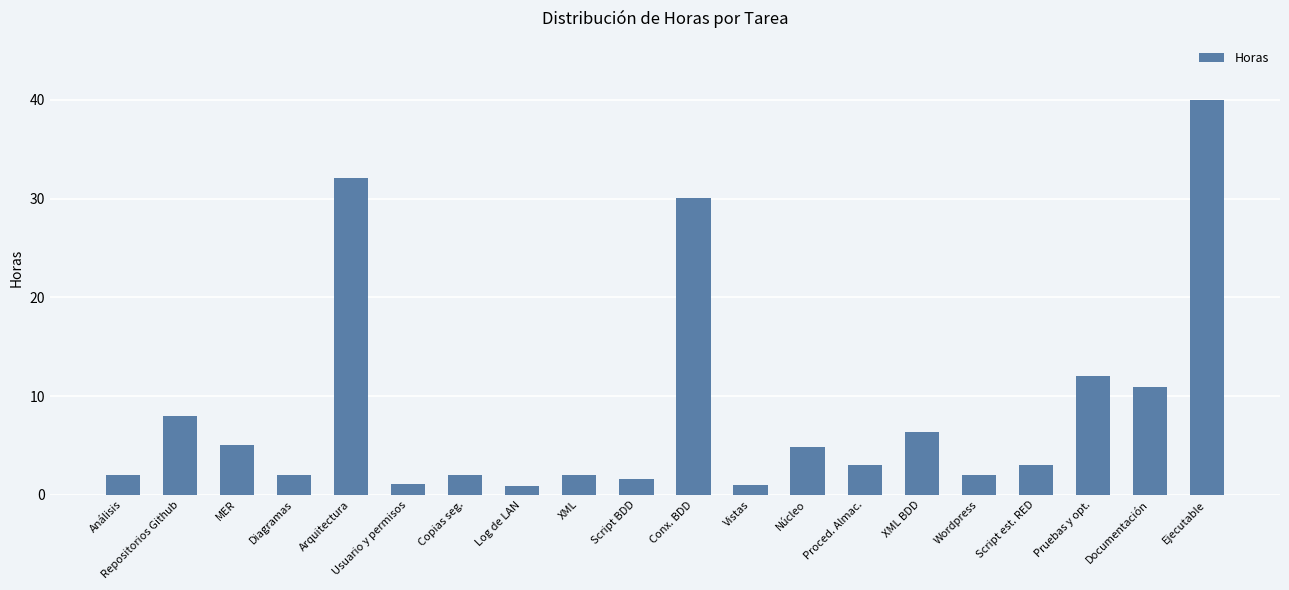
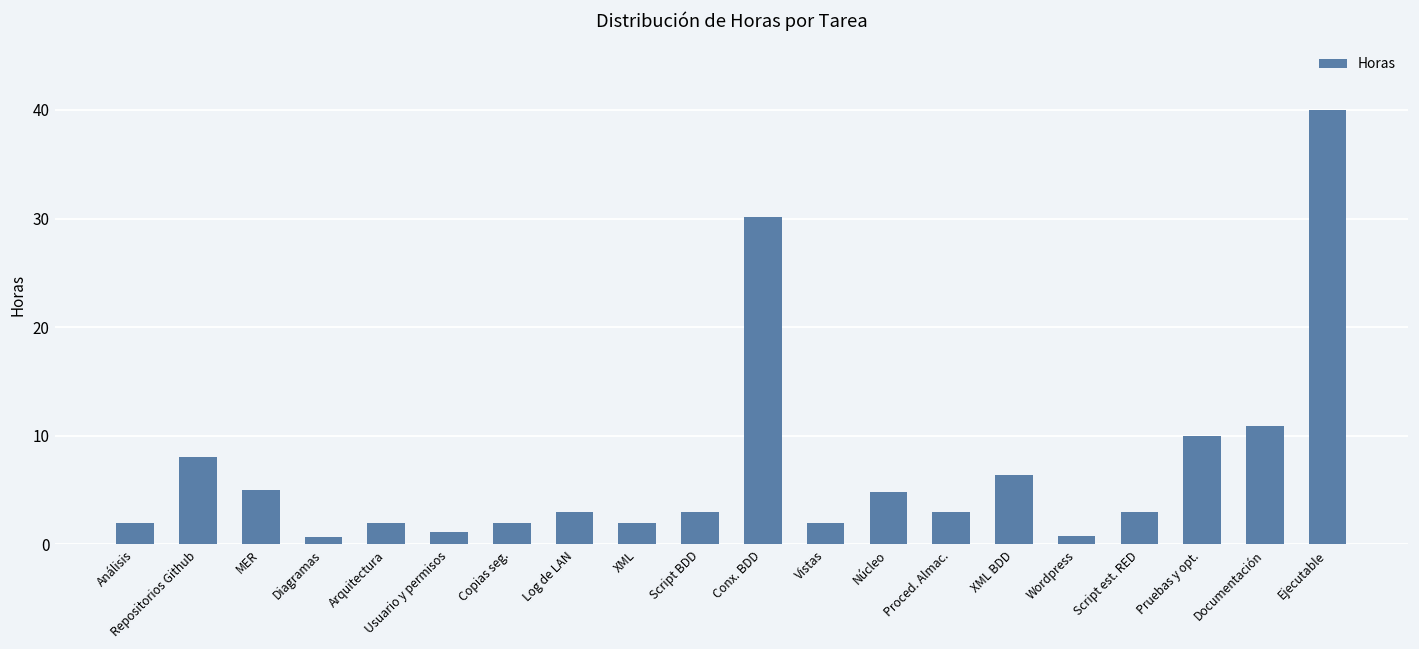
  {
    "Análisis": 2,
    "Repositorios Github": 8,
    "MER": 5,
-   "Diagramas": 2,
-   "Arquitectura": 32,
+   "Diagramas": 1,
+   "Arquitectura": 2,
    "Usuario y permisos": 1,
    "Copias seg.": 2,
-   "Log de LAN": 1,
+   "Log de LAN": 3,
    "XML": 2,
-   "Script BDD": 2,
+   "Script BDD": 3,
    "Conx. BDD": 30,
-   "Vistas": 1,
+   "Vistas": 2,
    "Núcleo": 5,
    "Proced. Almac.": 3,
    "XML BDD": 6,
-   "Wordpress": 2,
+   "Wordpress": 1,
    "Script est. RED": 3,
-   "Pruebas y opt.": 12,
+   "Pruebas y opt.": 10,
    "Documentación": 11,
    "Ejecutable": 40
  }
